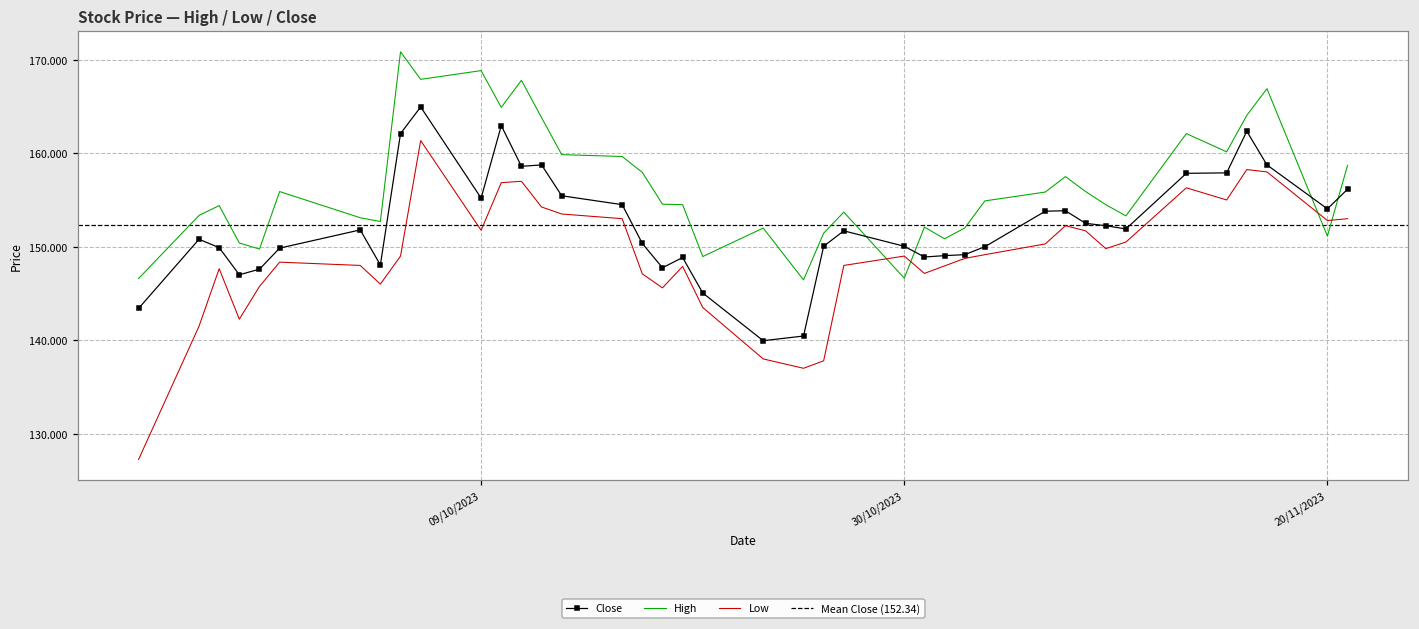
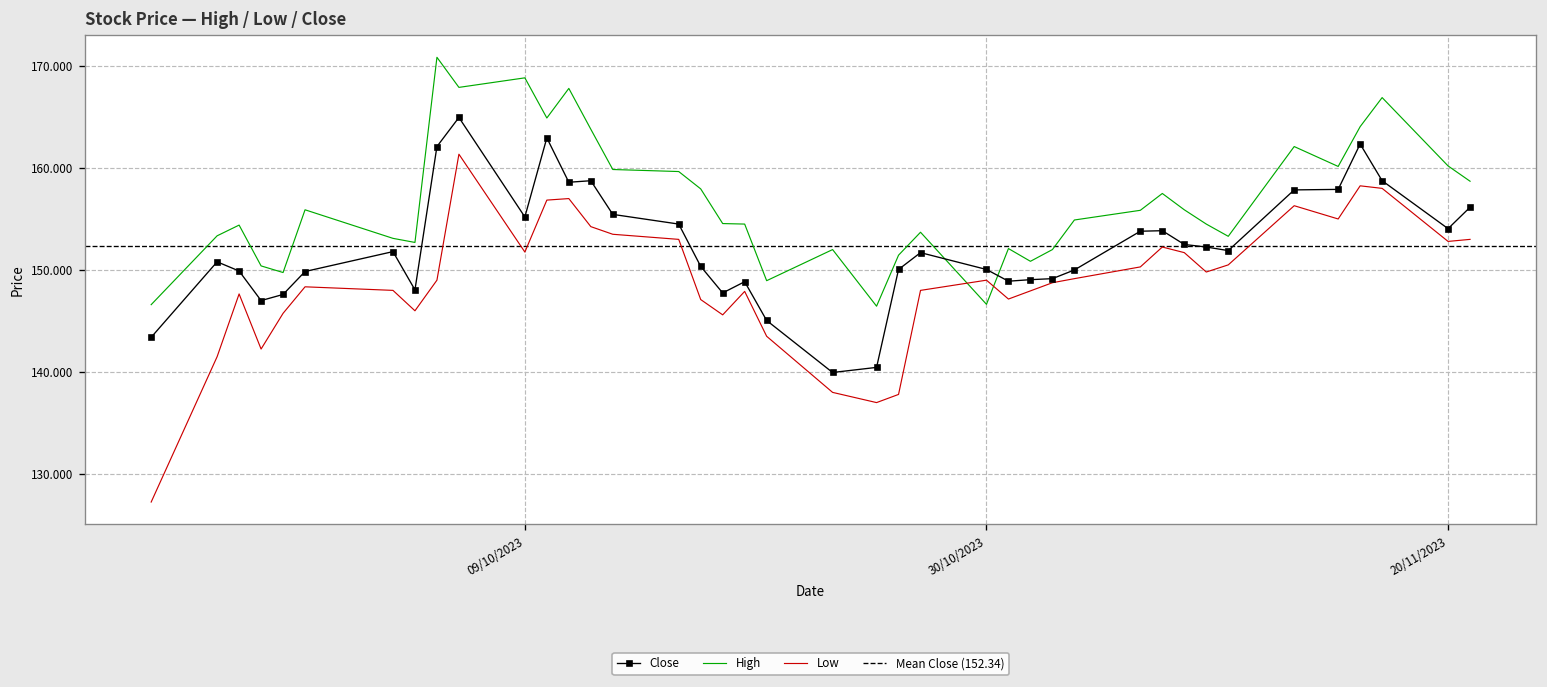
  {
    "Close": {
      "09/10/2023": 155,
      "30/10/2023": 150,
      "20/11/2023": 154
    },
    "High": {
      "09/10/2023": 169,
      "30/10/2023": 147,
-     "20/11/2023": 151
+     "20/11/2023": 160
    },
    "Low": {
      "09/10/2023": 152,
      "30/10/2023": 149,
      "20/11/2023": 153
    }
  }
